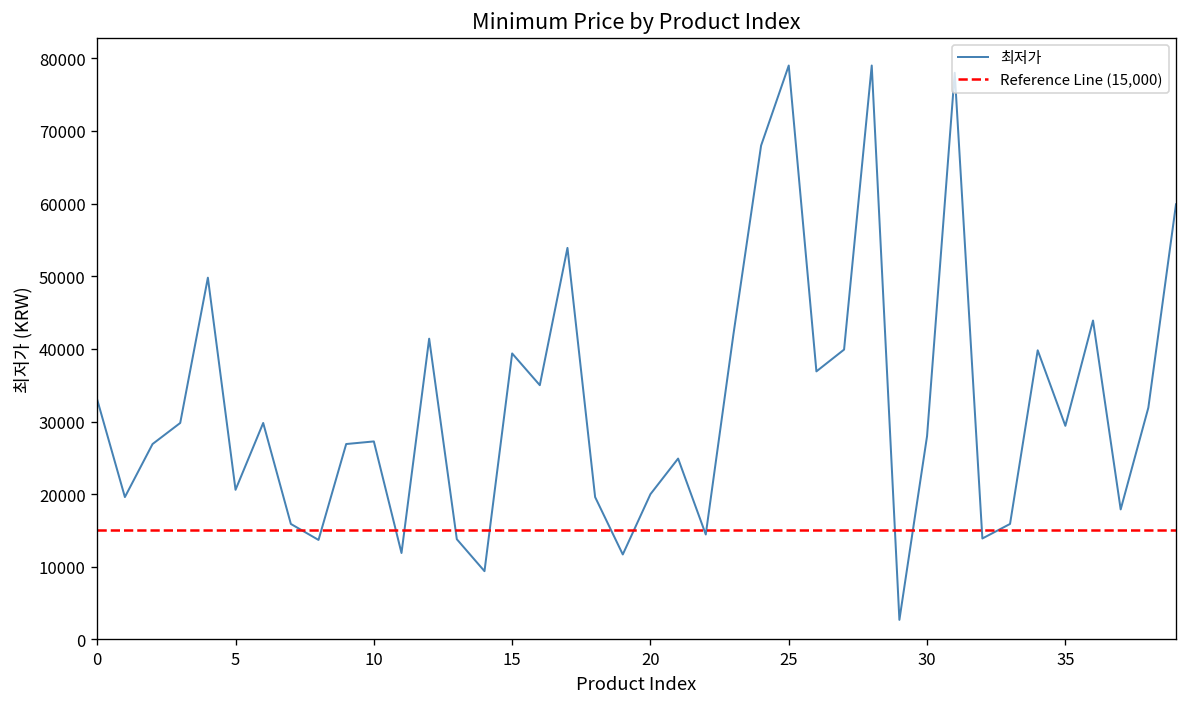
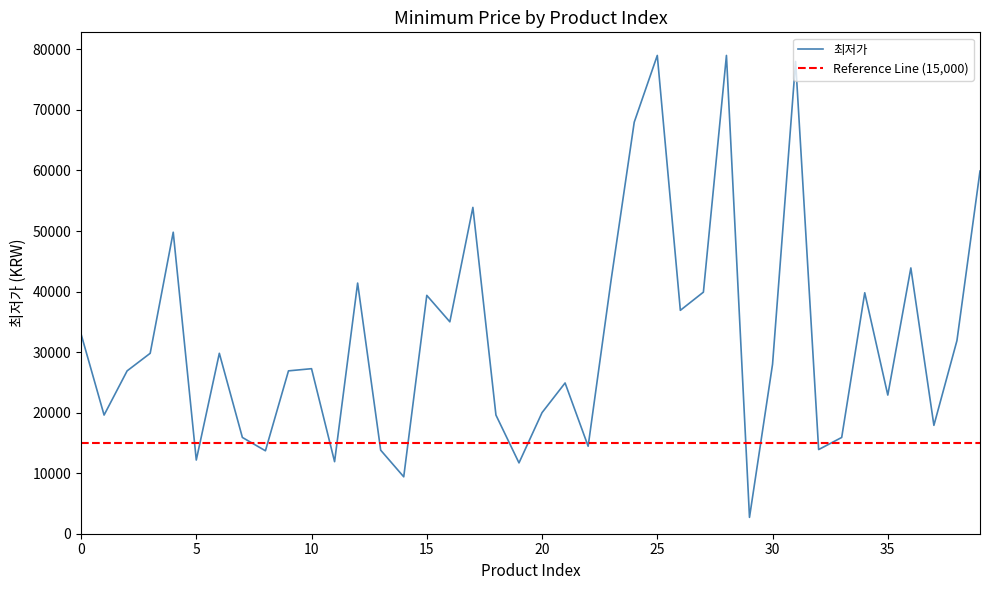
  {
    "0": 33000,
-   "5": 21000,
+   "5": 12000,
    "10": 27000,
    "15": 39000,
    "20": 20000,
    "25": 79000,
    "30": 28000,
-   "35": 29000
+   "35": 23000
  }
